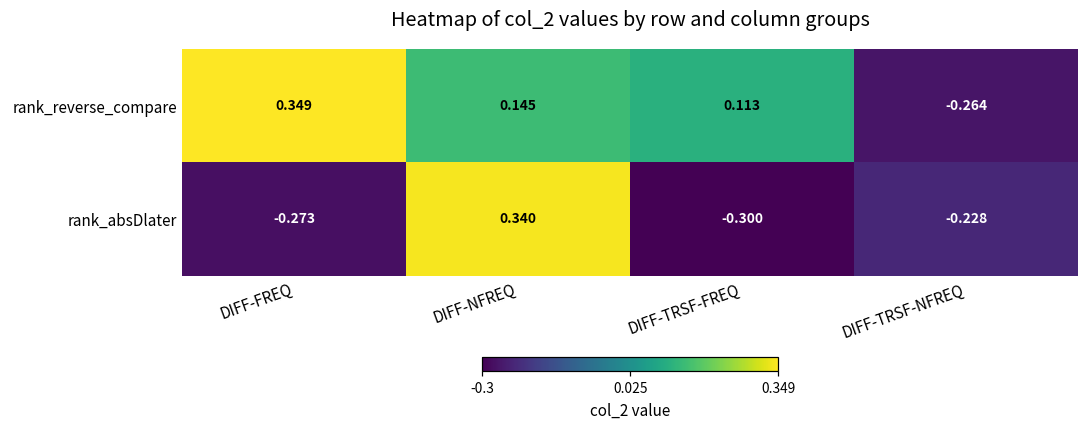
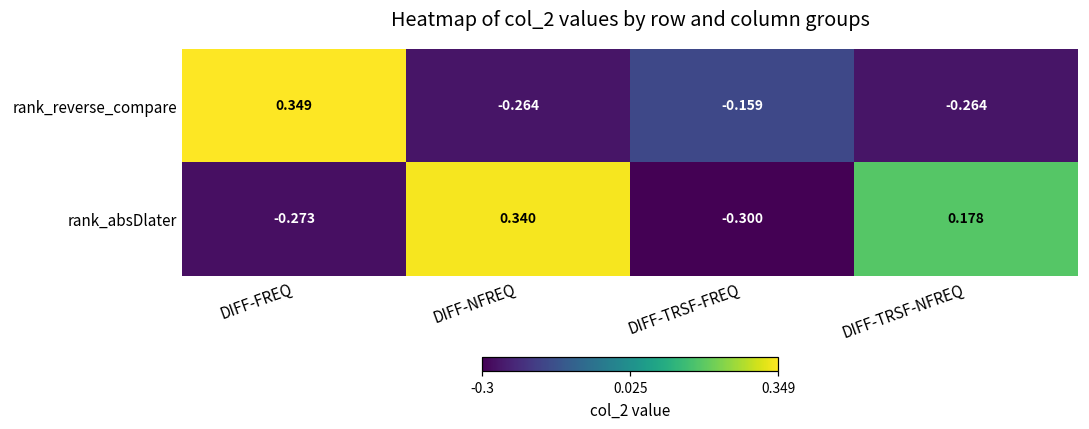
  {
    "rank_reverse_compare": {
      "DIFF-FREQ": 0.349,
-     "DIFF-NFREQ": 0.145,
-     "DIFF-TRSF-FREQ": 0.113,
+     "DIFF-NFREQ": -0.264,
+     "DIFF-TRSF-FREQ": -0.159,
      "DIFF-TRSF-NFREQ": -0.264
    },
    "rank_absDlater": {
      "DIFF-FREQ": -0.273,
      "DIFF-NFREQ": 0.340,
      "DIFF-TRSF-FREQ": -0.300,
-     "DIFF-TRSF-NFREQ": -0.228
+     "DIFF-TRSF-NFREQ": 0.178
    }
  }
